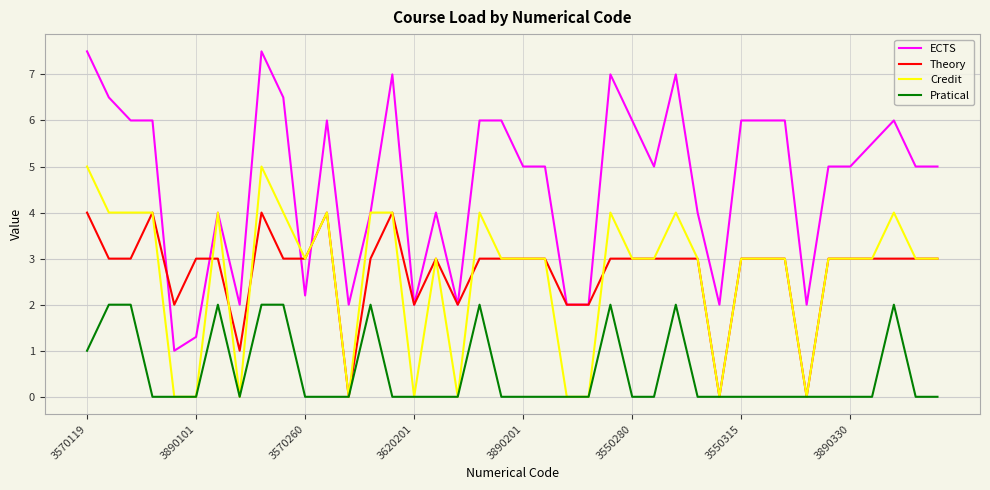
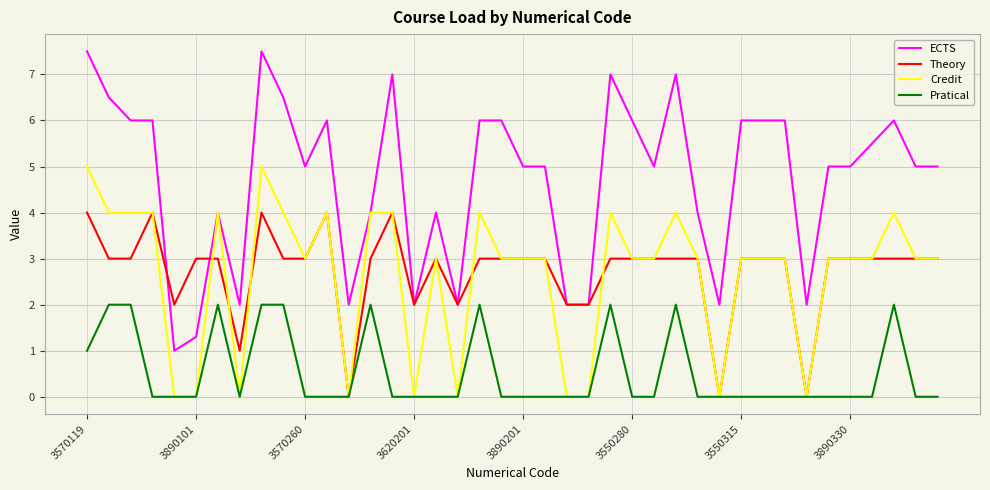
  {
    "ECTS": {
      "3570119": 7.5,
      "3890101": 1.3,
-     "3570260": 2.2,
+     "3570260": 5.0,
      "3890201": 5.0,
      "3550280": 6.0,
      "3550315": 6.0,
      "3890330": 5.0
    },
    "Theory": {
      "3570119": 4.0,
      "3890101": 3.0
    },
    "Credit": {
      "3570119": 5.0
    },
    "Pratical": {
      "3570119": 1.0,
      "3570260": 0.0,
      "3890201": 0.0,
      "3550280": 0.0,
      "3550315": 0.0,
      "3890330": 0.0
    }
  }
